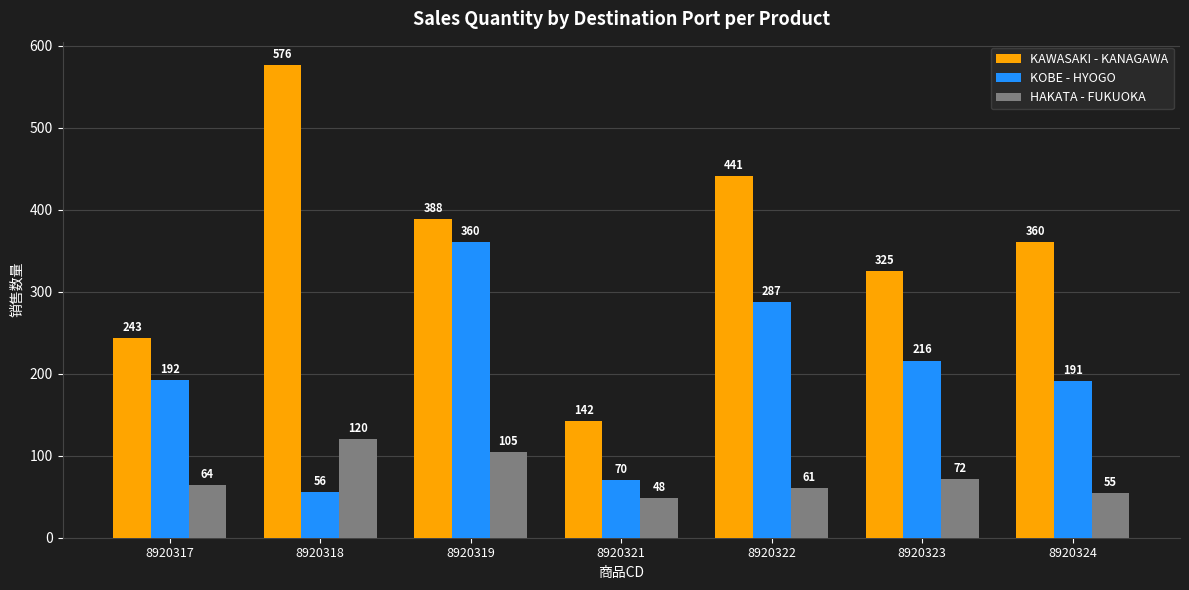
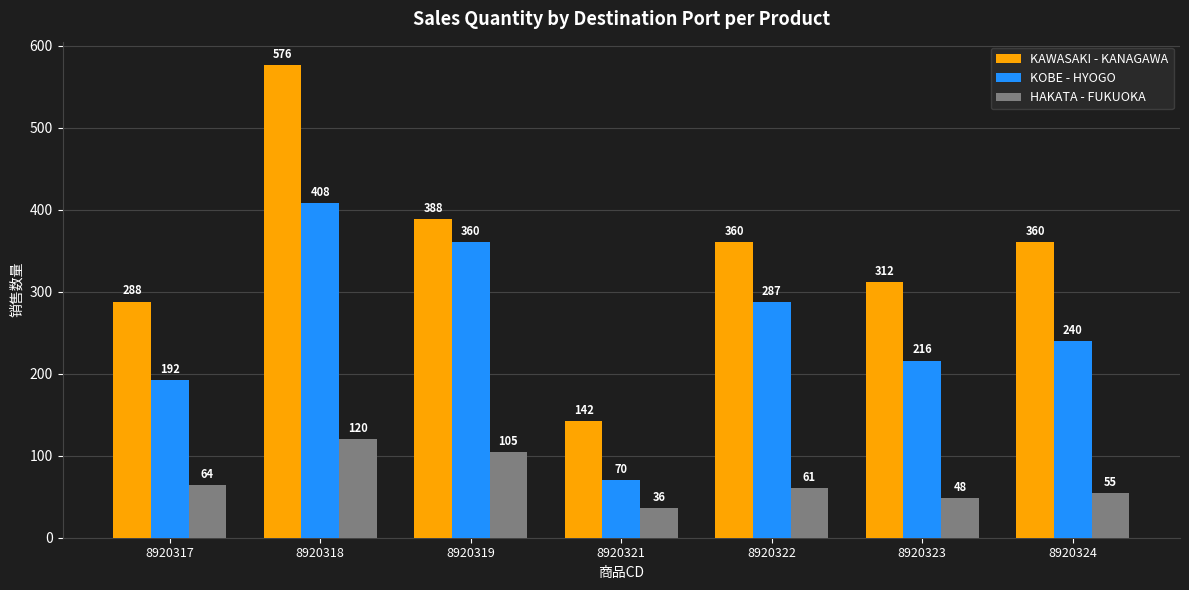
  {
    "KAWASAKI - KANAGAWA": {
-     "8920317": 243,
+     "8920317": 288,
      "8920318": 576,
      "8920319": 388,
      "8920321": 142,
-     "8920322": 441,
-     "8920323": 325,
+     "8920322": 360,
+     "8920323": 312,
      "8920324": 360
    },
    "KOBE - HYOGO": {
      "8920317": 192,
-     "8920318": 56,
+     "8920318": 408,
      "8920319": 360,
      "8920321": 70,
      "8920322": 287,
      "8920323": 216,
-     "8920324": 191
+     "8920324": 240
    },
    "HAKATA - FUKUOKA": {
      "8920317": 64,
      "8920318": 120,
      "8920319": 105,
-     "8920321": 48,
+     "8920321": 36,
      "8920322": 61,
-     "8920323": 72,
+     "8920323": 48,
      "8920324": 55
    }
  }
